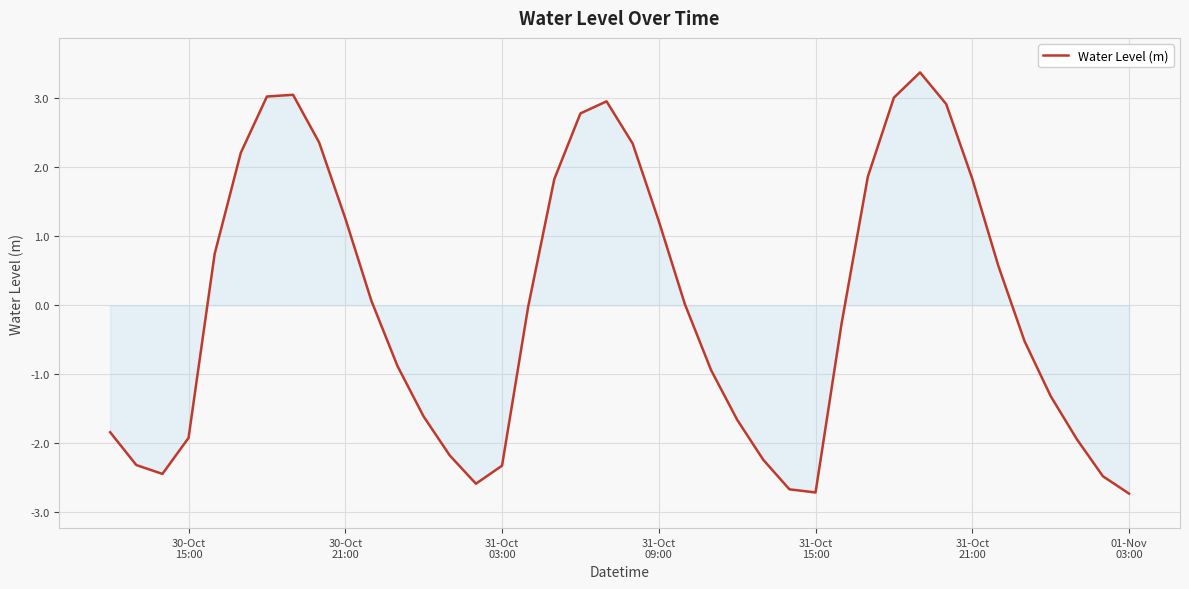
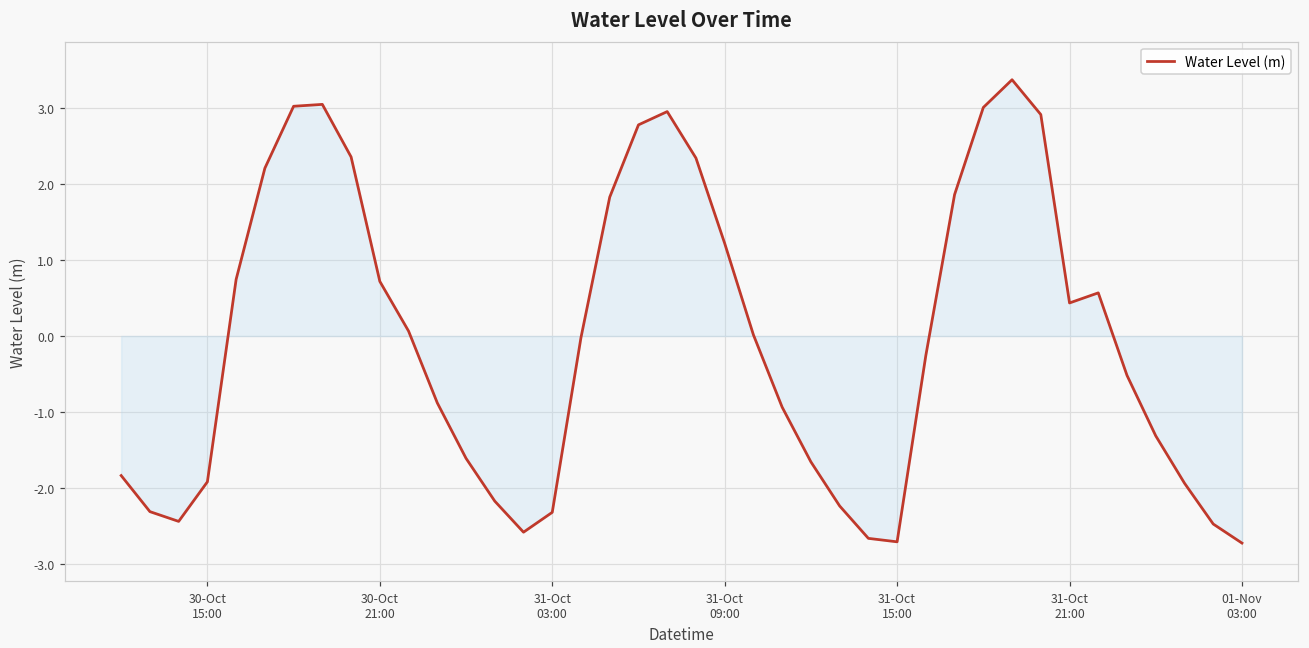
  {
    "Water Level (m)": {
      "30-Oct 15:00": -1.9,
-     "30-Oct 21:00": 1.3,
+     "30-Oct 21:00": 0.7,
      "31-Oct 03:00": -2.3,
      "31-Oct 15:00": -2.7,
-     "31-Oct 21:00": 1.8,
+     "31-Oct 21:00": 0.4,
      "01-Nov 03:00": -2.7
    }
  }
